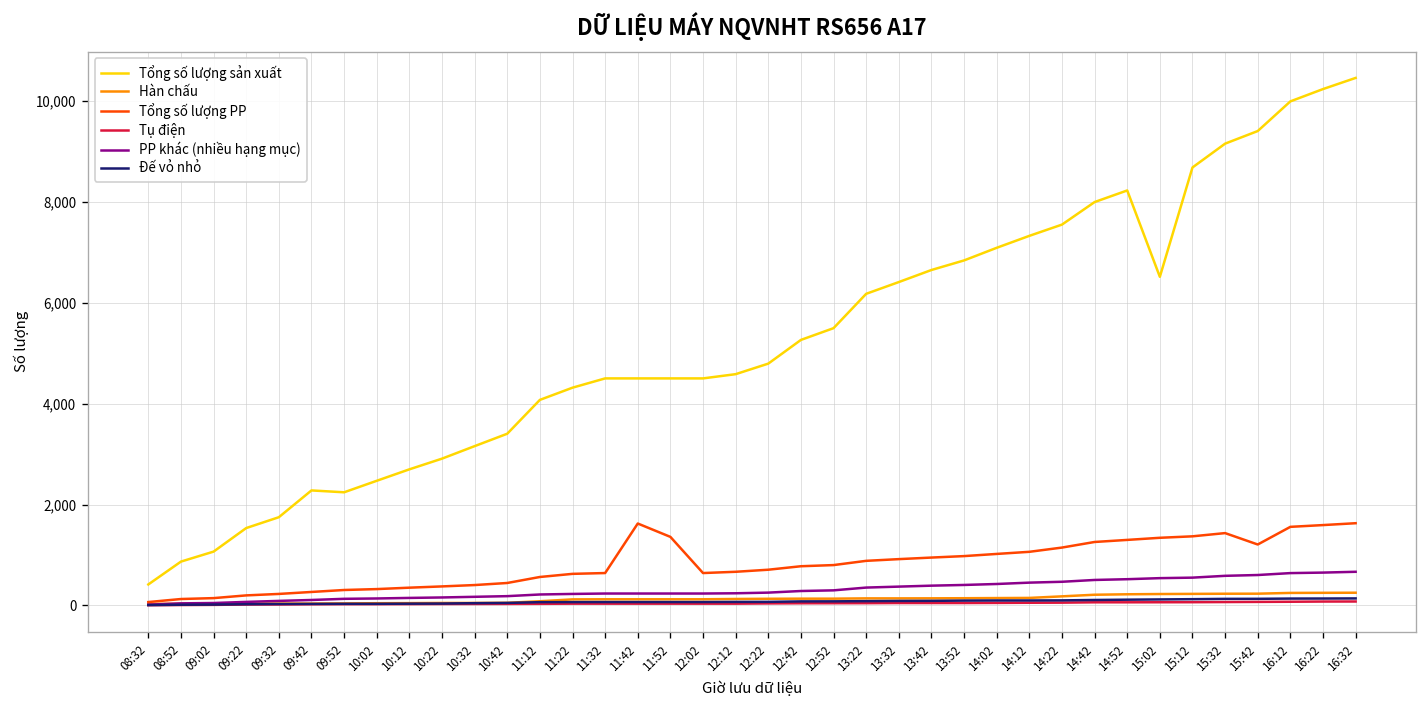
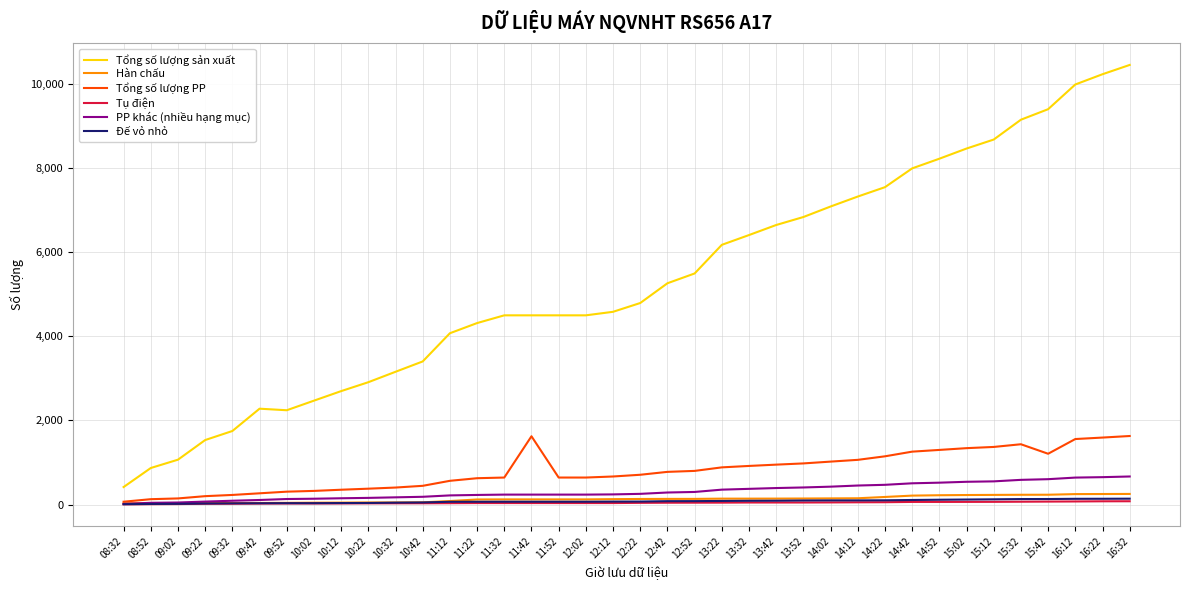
  {
    "Tổng số lượng sản xuất": {
      "08:32": "400",
      "08:52": "900",
      "09:02": "1,100",
      "09:22": "1,500",
      "09:32": "1,700",
      "09:42": "2,300",
      "09:52": "2,200",
      "10:02": "2,500",
      "10:12": "2,700",
      "10:22": "2,900",
      "10:32": "3,200",
      "10:42": "3,400",
      "11:12": "4,100",
      "11:22": "4,300",
      "11:32": "4,500",
      "11:42": "4,500",
      "11:52": "4,500",
      "12:02": "4,500",
      "12:12": "4,600",
      "12:22": "4,800",
      "12:42": "5,300",
      "12:52": "5,500",
      "13:22": "6,200",
      "13:32": "6,400",
      "13:42": "6,700",
      "13:52": "6,800",
      "14:02": "7,100",
      "14:12": "7,300",
      "14:22": "7,600",
      "14:42": "8,000",
      "14:52": "8,200",
-     "15:02": "6,500",
+     "15:02": "8,500",
      "15:12": "8,700",
      "15:32": "9,200",
      "15:42": "9,400",
      "16:12": "10,000",
      "16:22": "10,200",
      "16:32": "10,500"
    },
    "Hàn chấu": {
      "14:22": "200",
      "14:42": "200",
      "14:52": "200",
      "15:02": "200",
      "15:12": "200",
      "15:32": "200",
      "15:42": "200",
      "16:12": "200",
      "16:22": "300",
      "16:32": "300"
    },
    "Tổng số lượng PP": {
      "08:52": "100",
      "09:02": "100",
      "09:22": "200",
      "09:32": "200",
      "09:42": "300",
      "09:52": "300",
      "10:02": "300",
      "10:12": "400",
      "10:22": "400",
      "10:32": "400",
      "10:42": "400",
      "11:12": "600",
      "11:22": "600",
      "11:32": "600",
      "11:42": "1,600",
-     "11:52": "1,400",
+     "11:52": "600",
      "12:02": "600",
      "12:12": "700",
      "12:22": "700",
      "12:42": "800",
      "12:52": "800",
      "13:22": "900",
      "13:32": "900",
      "13:42": "900",
      "13:52": "1,000",
      "14:02": "1,000",
      "14:12": "1,100",
      "14:22": "1,100",
      "14:42": "1,300",
      "14:52": "1,300",
      "15:02": "1,300",
      "15:12": "1,400",
      "15:32": "1,400",
      "15:42": "1,200",
      "16:12": "1,600",
      "16:22": "1,600",
      "16:32": "1,600"
    },
    "Tụ điện": {
      "15:32": "100",
      "15:42": "100",
      "16:12": "100"
    },
    "PP khác (nhiều hạng mục)": {
      "09:42": "100",
      "09:52": "100",
      "10:02": "100",
      "10:12": "100",
      "10:22": "200",
      "10:32": "200",
      "10:42": "200",
      "11:12": "200",
      "11:22": "200",
      "11:32": "200",
      "11:42": "200",
      "11:52": "200",
      "12:02": "200",
      "12:12": "200",
      "12:22": "300",
      "12:42": "300",
      "12:52": "300",
      "13:22": "400",
      "13:32": "400",
      "13:42": "400",
      "13:52": "400",
      "14:02": "400",
      "14:12": "500",
      "14:22": "500",
      "14:42": "500",
      "14:52": "500",
      "15:02": "500",
      "15:12": "600",
      "15:32": "600",
      "15:42": "600",
      "16:12": "600",
      "16:22": "700",
      "16:32": "700"
    },
    "Đế vỏ nhỏ": {
      "15:32": "100",
      "15:42": "100",
      "16:12": "100"
    }
  }
